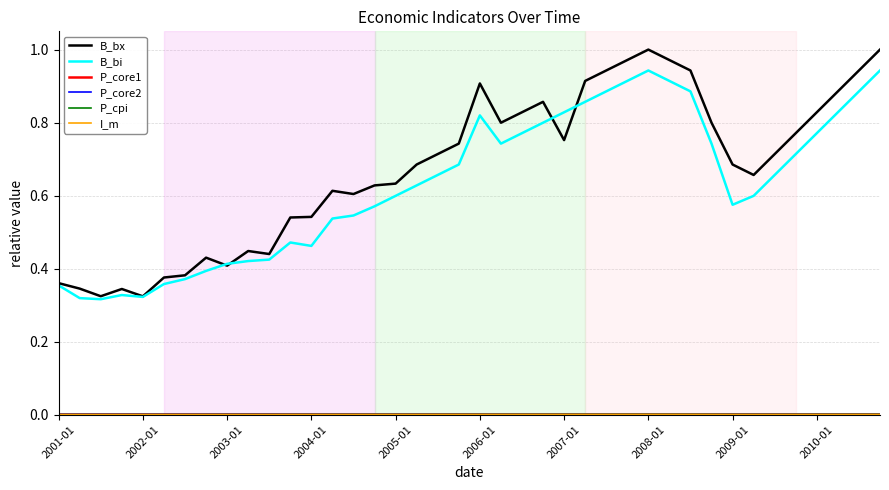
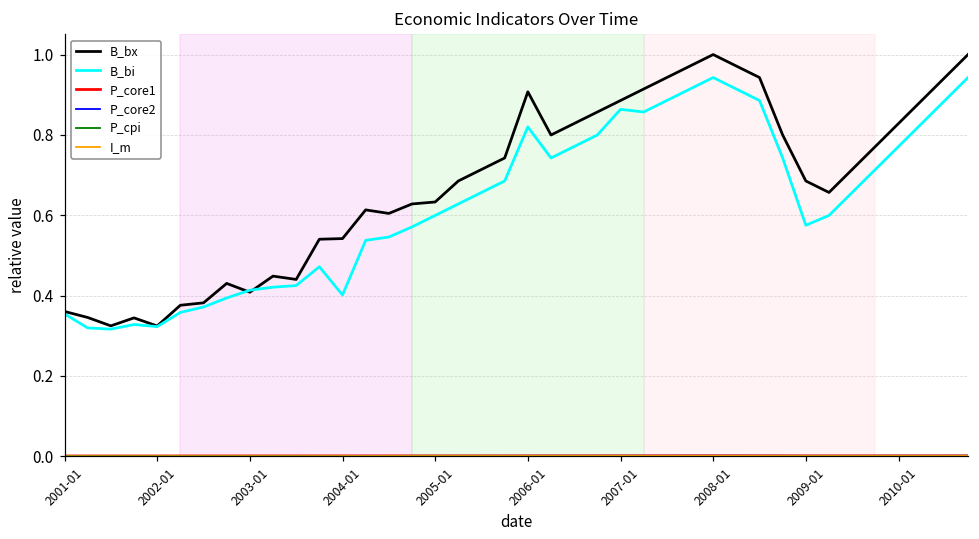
  {
    "B_bx": {
      "2004-01": 0.54,
      "2005-01": 0.63,
      "2006-01": 0.91,
-     "2007-01": 0.75,
+     "2007-01": 0.89,
      "2008-01": 1.00,
      "2009-01": 0.69,
      "2010-01": 0.83
    },
    "B_bi": {
-     "2004-01": 0.46,
+     "2004-01": 0.40,
      "2005-01": 0.60,
      "2006-01": 0.82,
-     "2007-01": 0.83,
+     "2007-01": 0.86,
      "2008-01": 0.94,
      "2009-01": 0.58,
      "2010-01": 0.77
    }
  }
